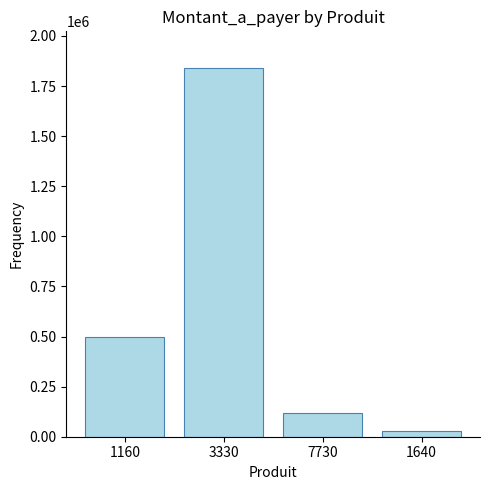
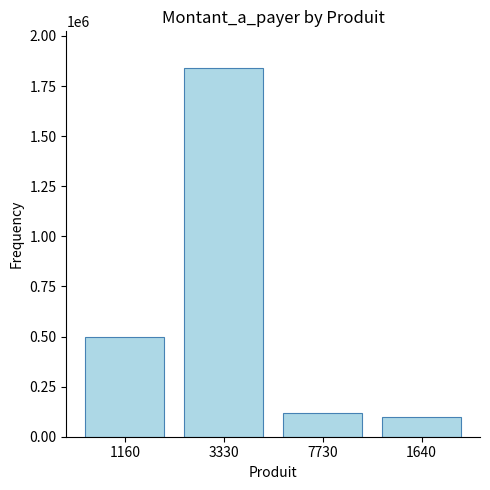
  {
    "1160": 500000,
    "3330": 1840000,
    "7730": 120000,
-   "1640": 30000
+   "1640": 100000
  }
